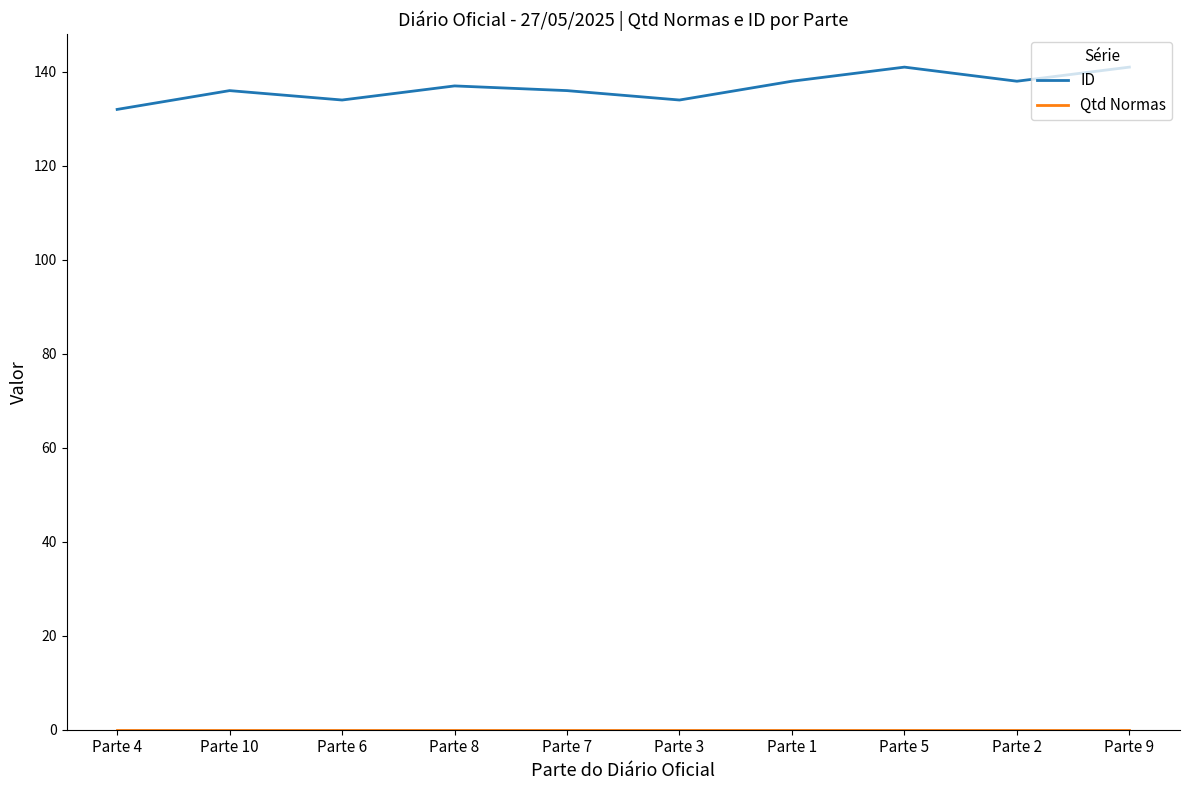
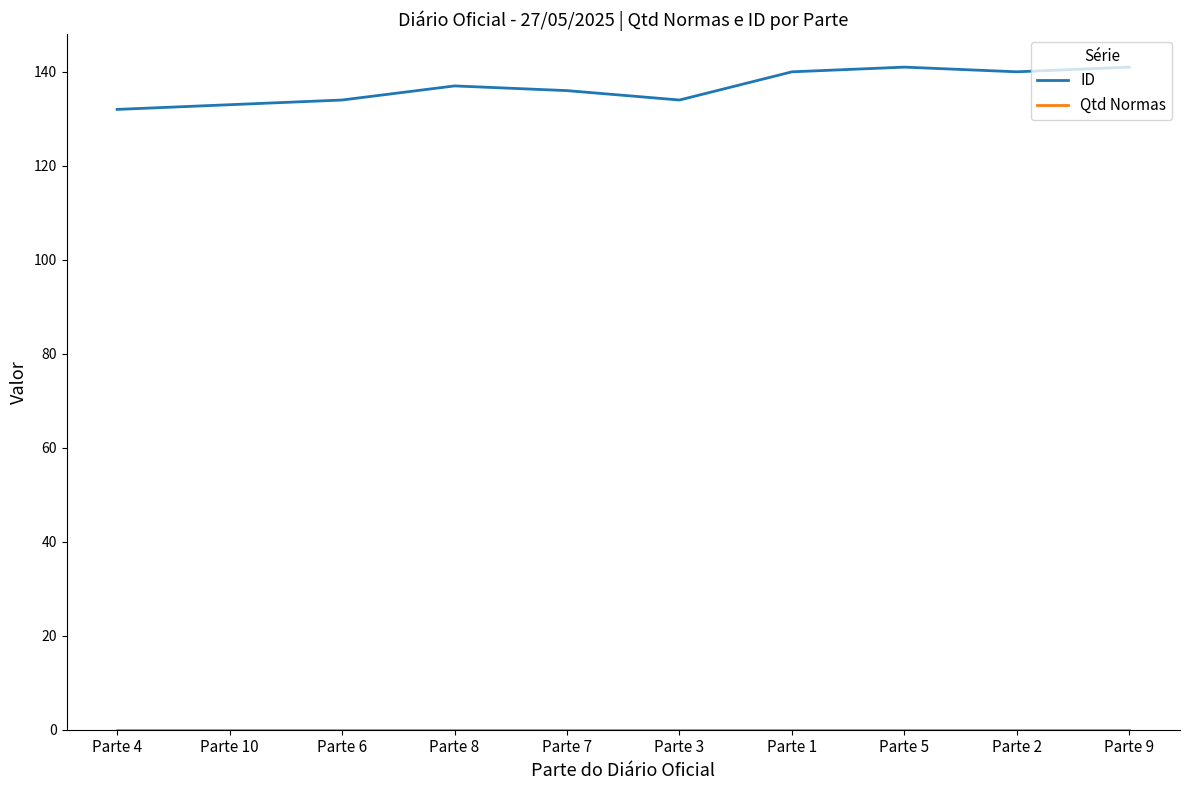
  {
    "ID": {
      "Parte 4": 132,
-     "Parte 10": 136,
+     "Parte 10": 133,
      "Parte 6": 134,
      "Parte 8": 137,
      "Parte 7": 136,
      "Parte 3": 134,
-     "Parte 1": 138,
+     "Parte 1": 140,
      "Parte 5": 141,
-     "Parte 2": 138
+     "Parte 2": 140
    },
    "Qtd Normas": {
      "Parte 4": 0,
      "Parte 10": 0,
      "Parte 6": 0,
      "Parte 8": 0,
      "Parte 7": 0,
      "Parte 3": 0,
      "Parte 1": 0,
      "Parte 5": 0,
      "Parte 2": 0,
      "Parte 9": 0
    }
  }
